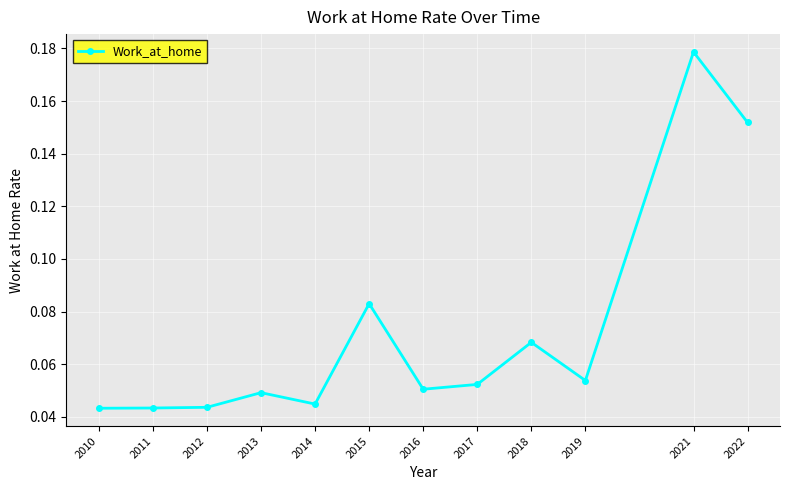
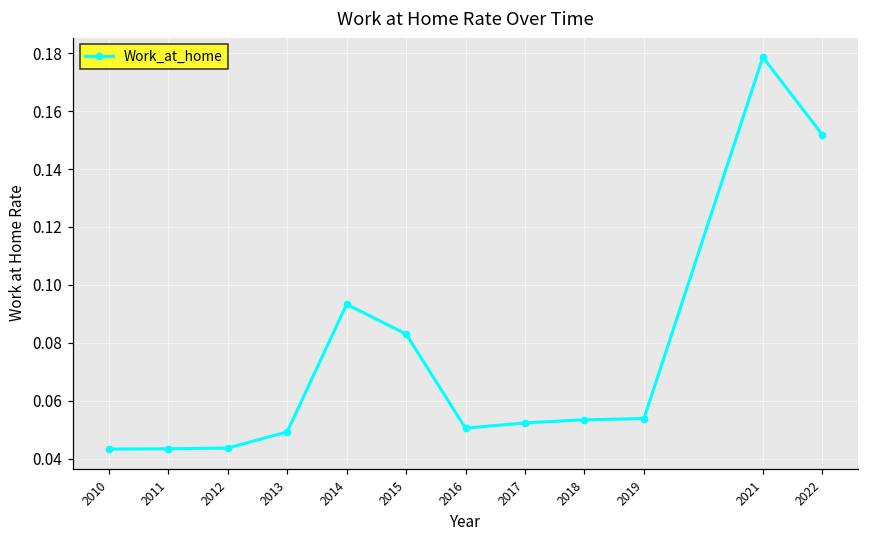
  {
    "2010": 0.043,
    "2011": 0.043,
    "2012": 0.044,
    "2013": 0.049,
-   "2014": 0.045,
+   "2014": 0.093,
    "2015": 0.083,
    "2016": 0.050,
    "2017": 0.052,
-   "2018": 0.068,
+   "2018": 0.053,
    "2019": 0.054,
    "2021": 0.179,
    "2022": 0.152
  }
